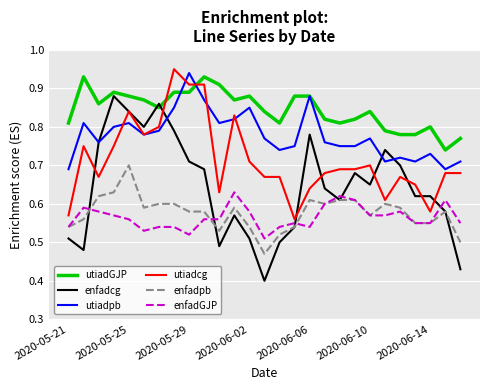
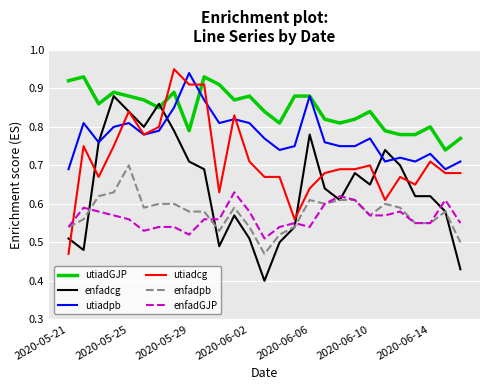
  {
    "utiadGJP": {
-     "2020-05-21": 0.81,
+     "2020-05-21": 0.92,
      "2020-05-25": 0.88,
-     "2020-05-29": 0.89,
+     "2020-05-29": 0.79,
      "2020-06-02": 0.88,
      "2020-06-10": 0.84,
      "2020-06-14": 0.80
    },
    "enfadcg": {
      "2020-05-21": 0.51,
      "2020-05-29": 0.71,
      "2020-06-02": 0.51,
      "2020-06-06": 0.78,
      "2020-06-10": 0.65,
      "2020-06-14": 0.62
    },
    "utiadpb": {
      "2020-05-21": 0.69,
      "2020-05-25": 0.81,
      "2020-05-29": 0.94,
-     "2020-06-02": 0.85,
+     "2020-06-02": 0.81,
      "2020-06-10": 0.77,
      "2020-06-14": 0.73
    },
    "utiadcg": {
-     "2020-05-21": 0.57,
+     "2020-05-21": 0.47,
      "2020-05-29": 0.91,
      "2020-06-02": 0.71,
      "2020-06-06": 0.64,
      "2020-06-10": 0.70,
-     "2020-06-14": 0.58
+     "2020-06-14": 0.71
    },
    "enfadpb": {
      "2020-05-25": 0.70,
      "2020-05-29": 0.58,
      "2020-06-02": 0.54,
      "2020-06-06": 0.61
    },
    "enfadGJP": {
      "2020-05-25": 0.56,
      "2020-05-29": 0.52,
      "2020-06-02": 0.58,
      "2020-06-06": 0.54
    }
  }
